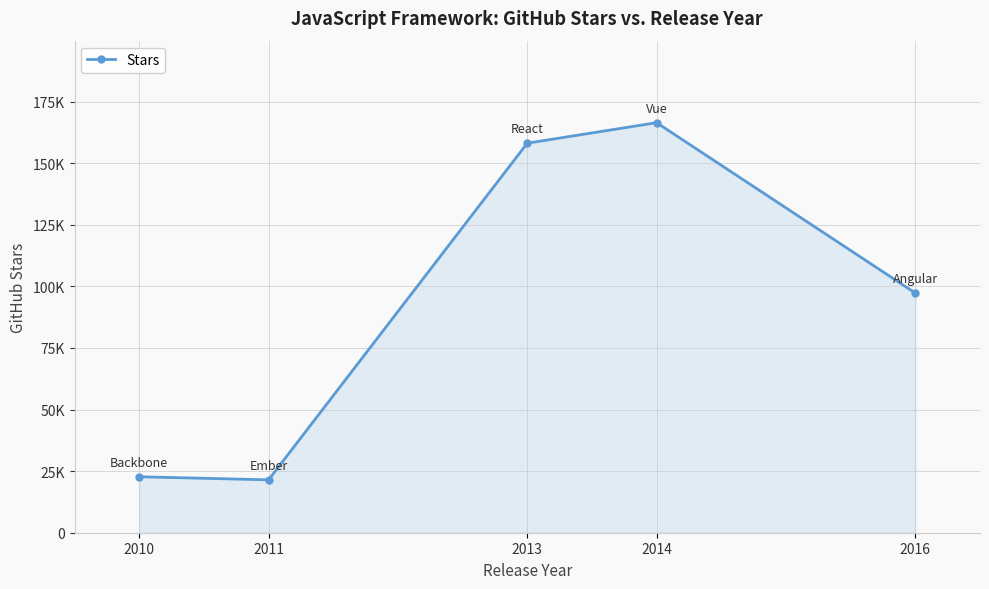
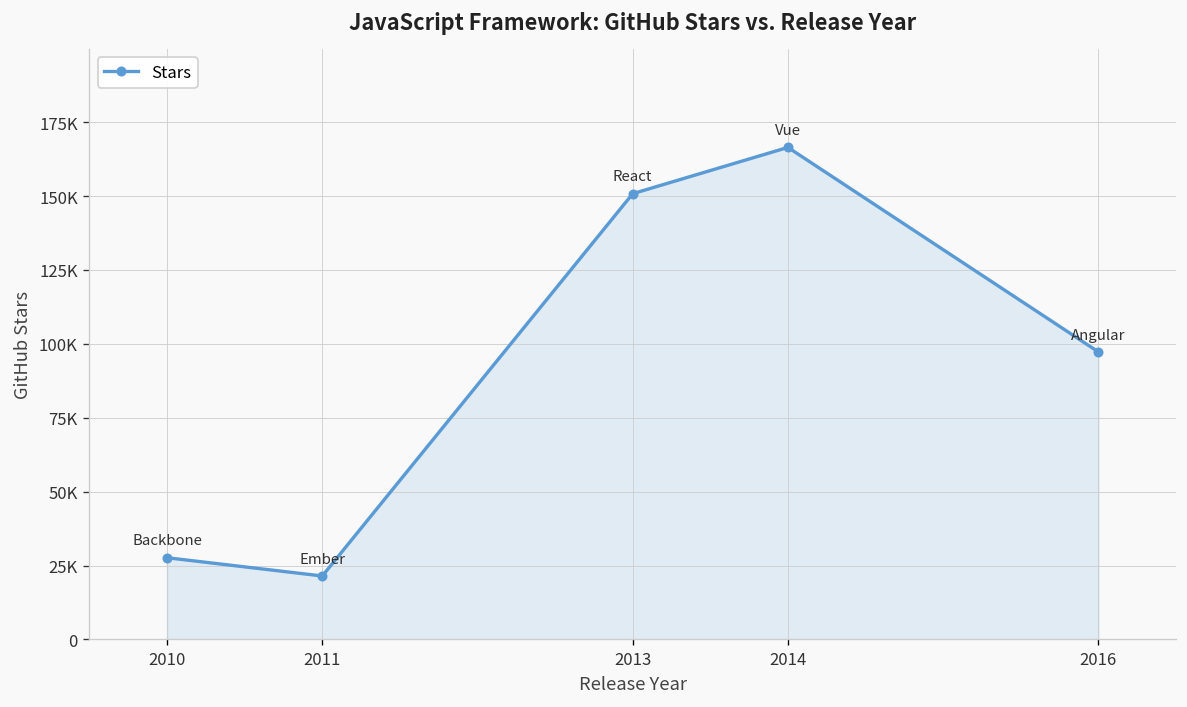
  {
-   "2010": 23000,
+   "2010": 28000,
    "2011": 21000,
-   "2013": 158000,
+   "2013": 151000,
    "2014": 166000,
    "2016": 97000
  }
